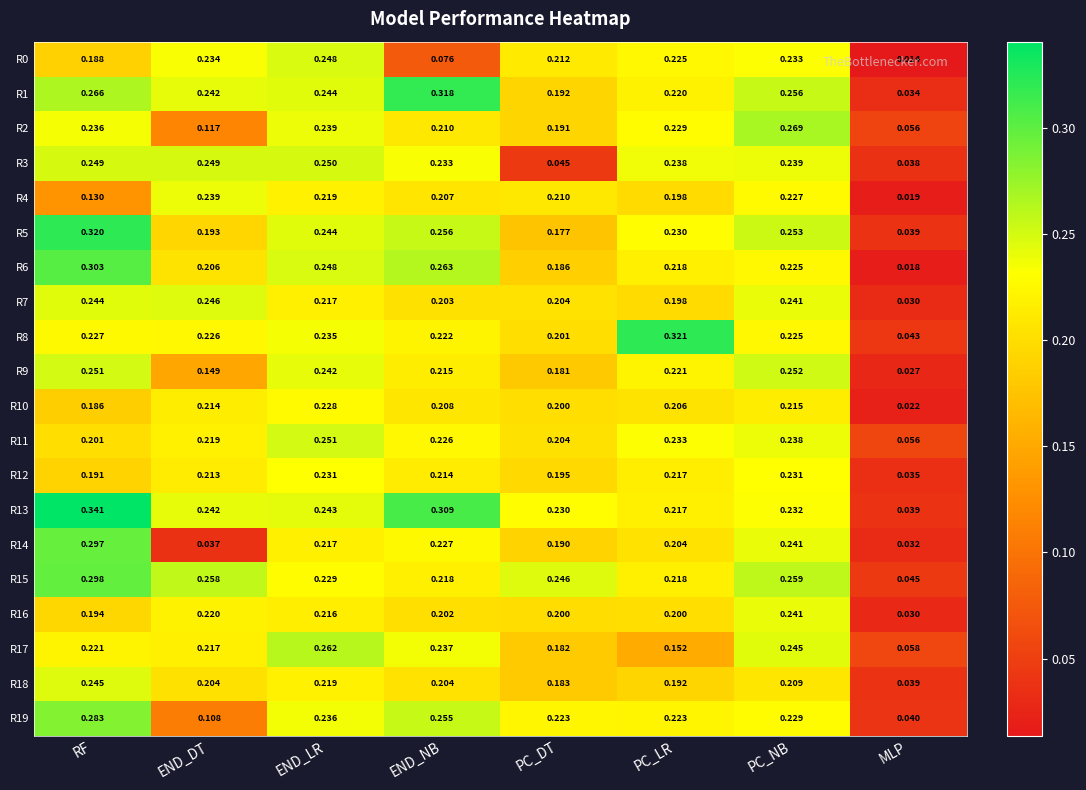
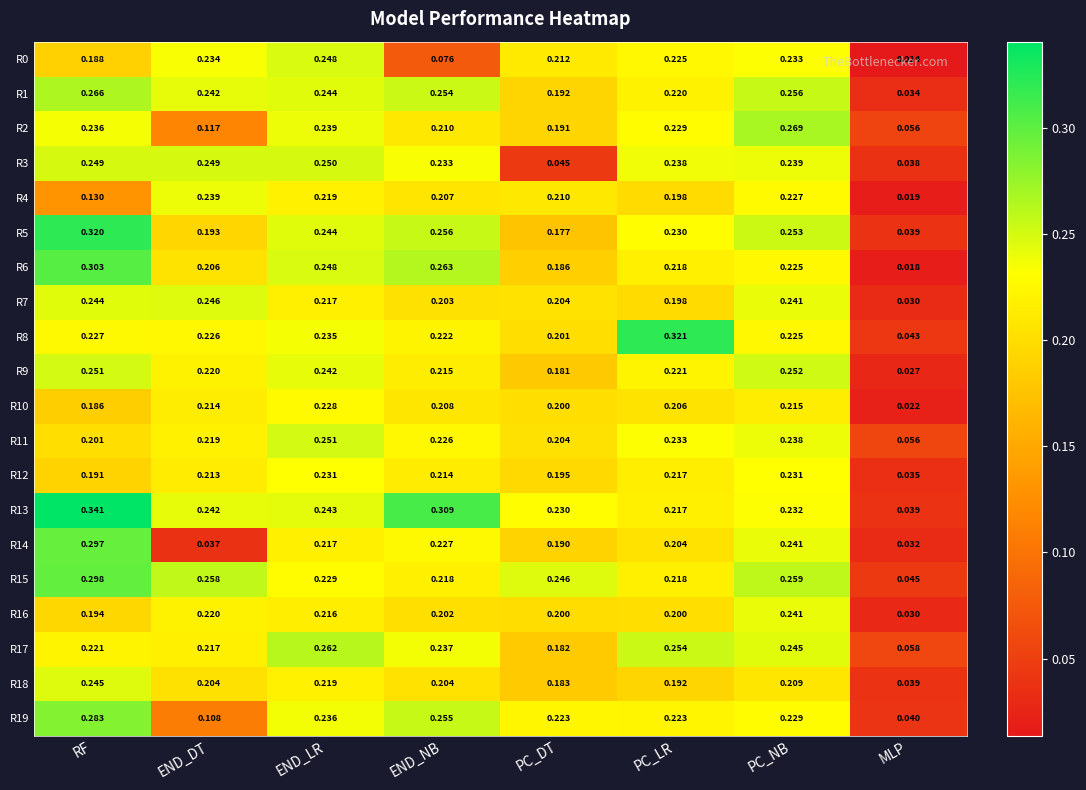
  {
    "R0": {
      "RF": 0.188,
      "END_DT": 0.234,
      "END_LR": 0.248,
      "END_NB": 0.076,
      "PC_DT": 0.212,
      "PC_LR": 0.225,
      "PC_NB": 0.233
    },
    "R1": {
      "RF": 0.266,
      "END_DT": 0.242,
      "END_LR": 0.244,
-     "END_NB": 0.318,
+     "END_NB": 0.254,
      "PC_DT": 0.192,
      "PC_LR": 0.220,
      "PC_NB": 0.256,
      "MLP": 0.034
    },
    "R2": {
      "RF": 0.236,
      "END_DT": 0.117,
      "END_LR": 0.239,
      "END_NB": 0.210,
      "PC_DT": 0.191,
      "PC_LR": 0.229,
      "PC_NB": 0.269,
      "MLP": 0.056
    },
    "R3": {
      "RF": 0.249,
      "END_DT": 0.249,
      "END_LR": 0.250,
      "END_NB": 0.233,
      "PC_DT": 0.045,
      "PC_LR": 0.238,
      "PC_NB": 0.239,
      "MLP": 0.038
    },
    "R4": {
      "RF": 0.130,
      "END_DT": 0.239,
      "END_LR": 0.219,
      "END_NB": 0.207,
      "PC_DT": 0.210,
      "PC_LR": 0.198,
      "PC_NB": 0.227,
      "MLP": 0.019
    },
    "R5": {
      "RF": 0.320,
      "END_DT": 0.193,
      "END_LR": 0.244,
      "END_NB": 0.256,
      "PC_DT": 0.177,
      "PC_LR": 0.230,
      "PC_NB": 0.253,
      "MLP": 0.039
    },
    "R6": {
      "RF": 0.303,
      "END_DT": 0.206,
      "END_LR": 0.248,
      "END_NB": 0.263,
      "PC_DT": 0.186,
      "PC_LR": 0.218,
      "PC_NB": 0.225,
      "MLP": 0.018
    },
    "R7": {
      "RF": 0.244,
      "END_DT": 0.246,
      "END_LR": 0.217,
      "END_NB": 0.203,
      "PC_DT": 0.204,
      "PC_LR": 0.198,
      "PC_NB": 0.241,
      "MLP": 0.030
    },
    "R8": {
      "RF": 0.227,
      "END_DT": 0.226,
      "END_LR": 0.235,
      "END_NB": 0.222,
      "PC_DT": 0.201,
      "PC_LR": 0.321,
      "PC_NB": 0.225,
      "MLP": 0.043
    },
    "R9": {
      "RF": 0.251,
-     "END_DT": 0.149,
+     "END_DT": 0.220,
      "END_LR": 0.242,
      "END_NB": 0.215,
      "PC_DT": 0.181,
      "PC_LR": 0.221,
      "PC_NB": 0.252,
      "MLP": 0.027
    },
    "R10": {
      "RF": 0.186,
      "END_DT": 0.214,
      "END_LR": 0.228,
      "END_NB": 0.208,
      "PC_DT": 0.200,
      "PC_LR": 0.206,
      "PC_NB": 0.215,
      "MLP": 0.022
    },
    "R11": {
      "RF": 0.201,
      "END_DT": 0.219,
      "END_LR": 0.251,
      "END_NB": 0.226,
      "PC_DT": 0.204,
      "PC_LR": 0.233,
      "PC_NB": 0.238,
      "MLP": 0.056
    },
    "R12": {
      "RF": 0.191,
      "END_DT": 0.213,
      "END_LR": 0.231,
      "END_NB": 0.214,
      "PC_DT": 0.195,
      "PC_LR": 0.217,
      "PC_NB": 0.231,
      "MLP": 0.035
    },
    "R13": {
      "RF": 0.341,
      "END_DT": 0.242,
      "END_LR": 0.243,
      "END_NB": 0.309,
      "PC_DT": 0.230,
      "PC_LR": 0.217,
      "PC_NB": 0.232,
      "MLP": 0.039
    },
    "R14": {
      "RF": 0.297,
      "END_DT": 0.037,
      "END_LR": 0.217,
      "END_NB": 0.227,
      "PC_DT": 0.190,
      "PC_LR": 0.204,
      "PC_NB": 0.241,
      "MLP": 0.032
    },
    "R15": {
      "RF": 0.298,
      "END_DT": 0.258,
      "END_LR": 0.229,
      "END_NB": 0.218,
      "PC_DT": 0.246,
      "PC_LR": 0.218,
      "PC_NB": 0.259,
      "MLP": 0.045
    },
    "R16": {
      "RF": 0.194,
      "END_DT": 0.220,
      "END_LR": 0.216,
      "END_NB": 0.202,
      "PC_DT": 0.200,
      "PC_LR": 0.200,
      "PC_NB": 0.241,
      "MLP": 0.030
    },
    "R17": {
      "RF": 0.221,
      "END_DT": 0.217,
      "END_LR": 0.262,
      "END_NB": 0.237,
      "PC_DT": 0.182,
-     "PC_LR": 0.152,
+     "PC_LR": 0.254,
      "PC_NB": 0.245,
      "MLP": 0.058
    },
    "R18": {
      "RF": 0.245,
      "END_DT": 0.204,
      "END_LR": 0.219,
      "END_NB": 0.204,
      "PC_DT": 0.183,
      "PC_LR": 0.192,
      "PC_NB": 0.209,
      "MLP": 0.039
    },
    "R19": {
      "RF": 0.283,
      "END_DT": 0.108,
      "END_LR": 0.236,
      "END_NB": 0.255,
      "PC_DT": 0.223,
      "PC_LR": 0.223,
      "PC_NB": 0.229,
      "MLP": 0.040
    }
  }
